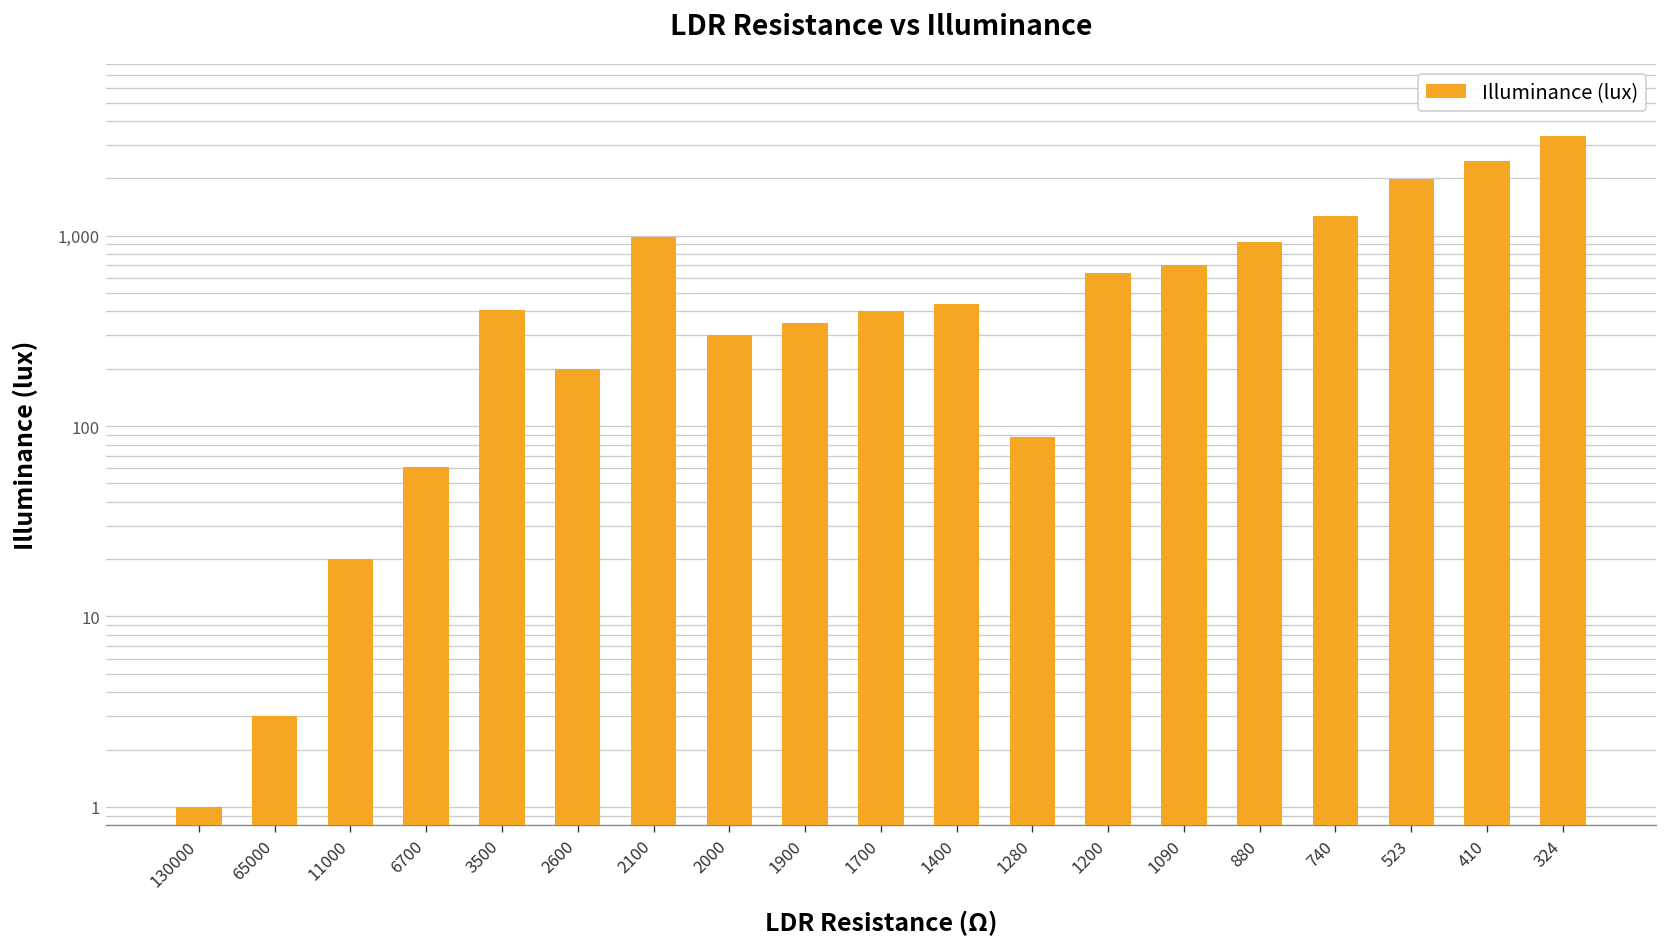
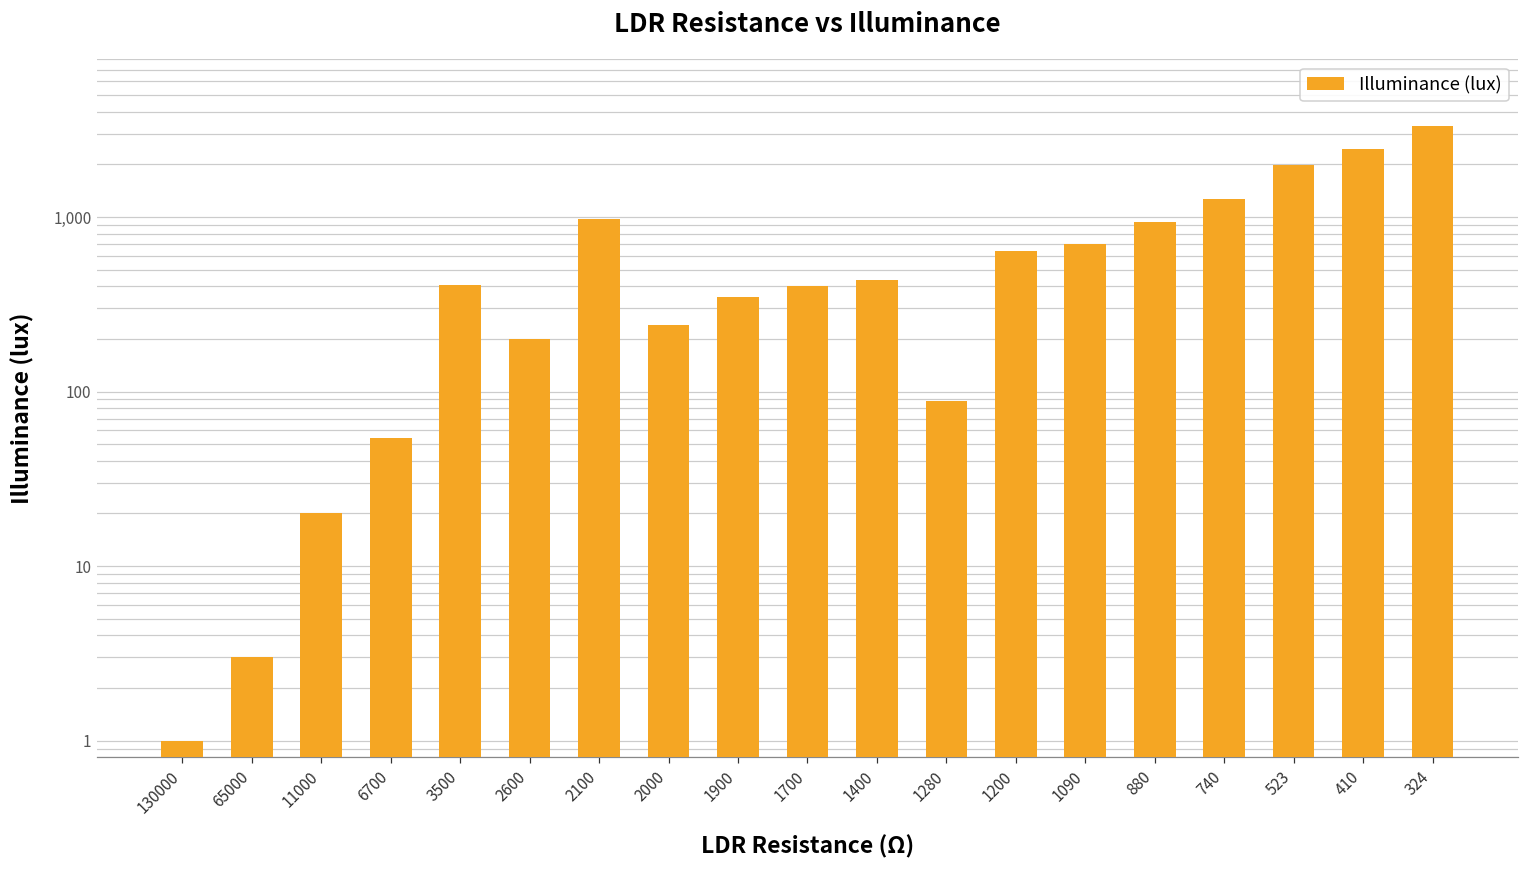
  {
    "130000": "1",
    "65000": "3",
    "11000": "20",
-   "6700": "61",
+   "6700": "54",
    "3500": "410",
    "2600": "200",
    "2100": "1,000",
-   "2000": "300",
+   "2000": "240",
    "1900": "350",
    "1700": "400",
    "1400": "440",
    "1280": "90",
    "1200": "640",
    "1090": "700",
    "880": "900",
    "740": "1,300",
    "523": "2,000",
    "410": "2,500",
    "324": "3,300"
  }
